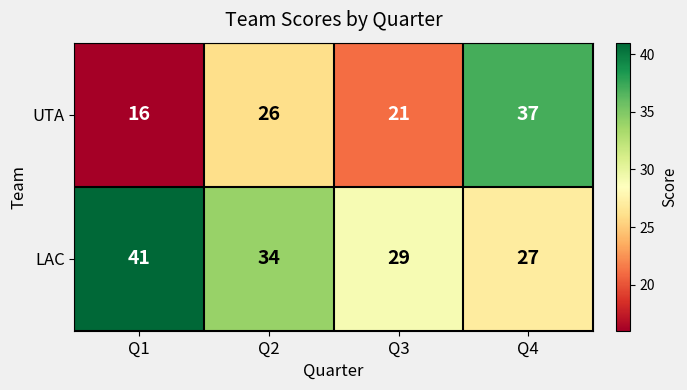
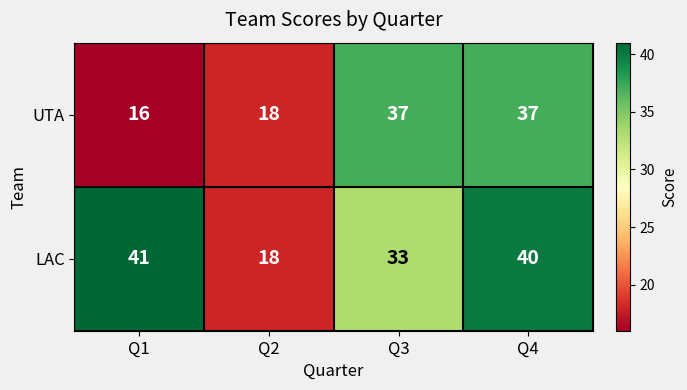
  {
    "UTA": {
      "Q1": 16,
-     "Q2": 26,
-     "Q3": 21,
+     "Q2": 18,
+     "Q3": 37,
      "Q4": 37
    },
    "LAC": {
      "Q1": 41,
-     "Q2": 34,
-     "Q3": 29,
-     "Q4": 27
+     "Q2": 18,
+     "Q3": 33,
+     "Q4": 40
    }
  }
